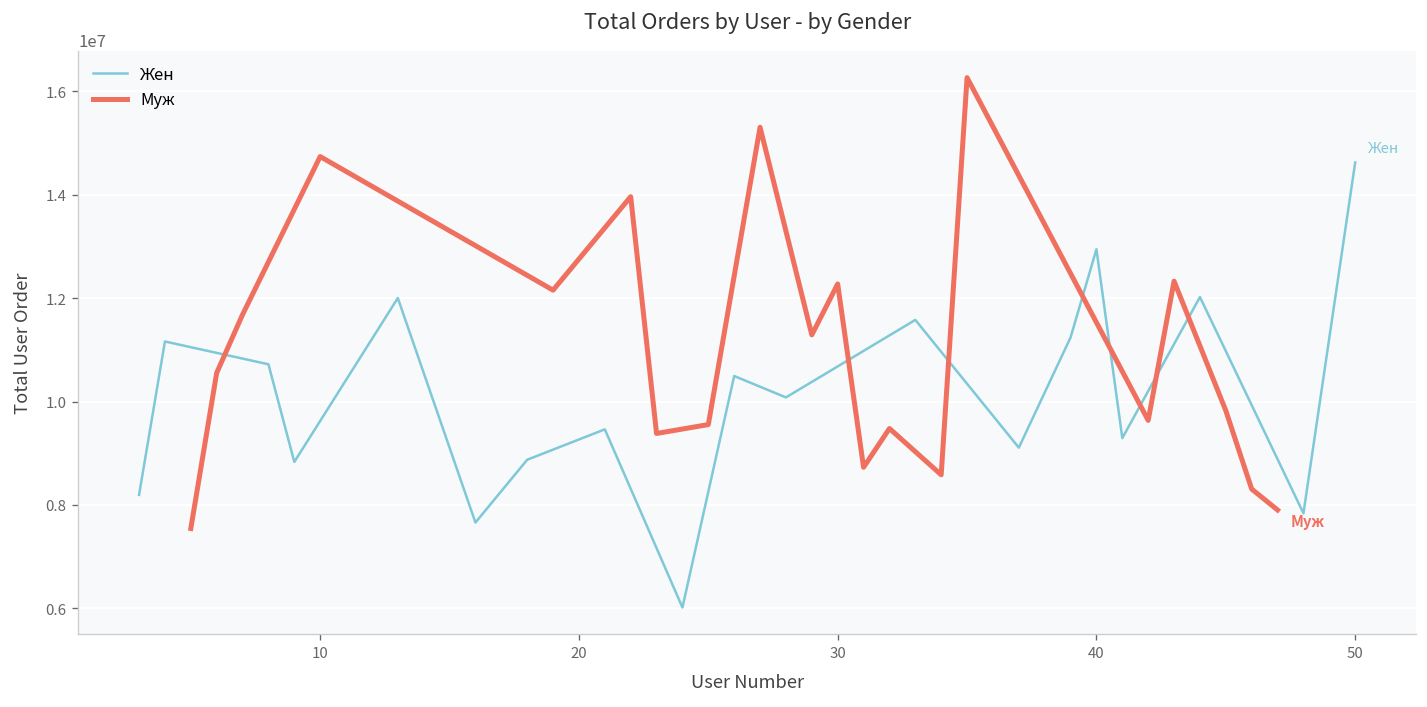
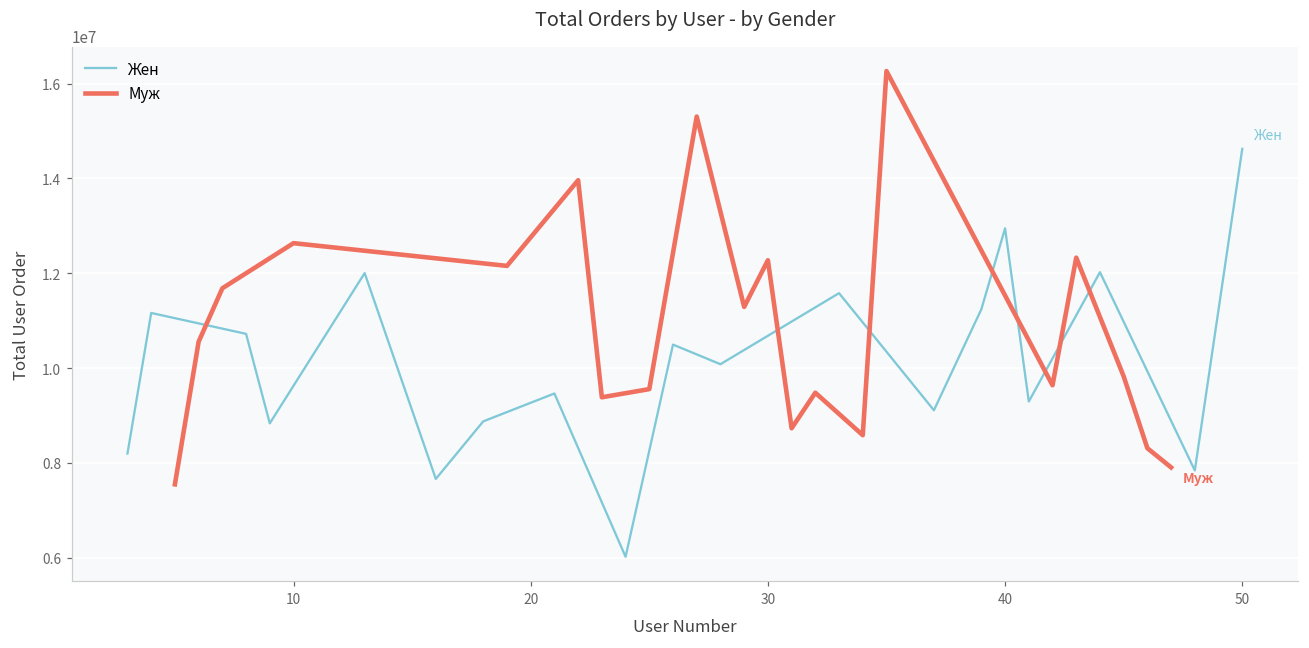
  {
    "Жен": {
      "40": 12900000,
      "50": 14600000
    },
    "Муж": {
-     "10": 14700000,
+     "10": 12600000,
      "30": 12300000
    }
  }
